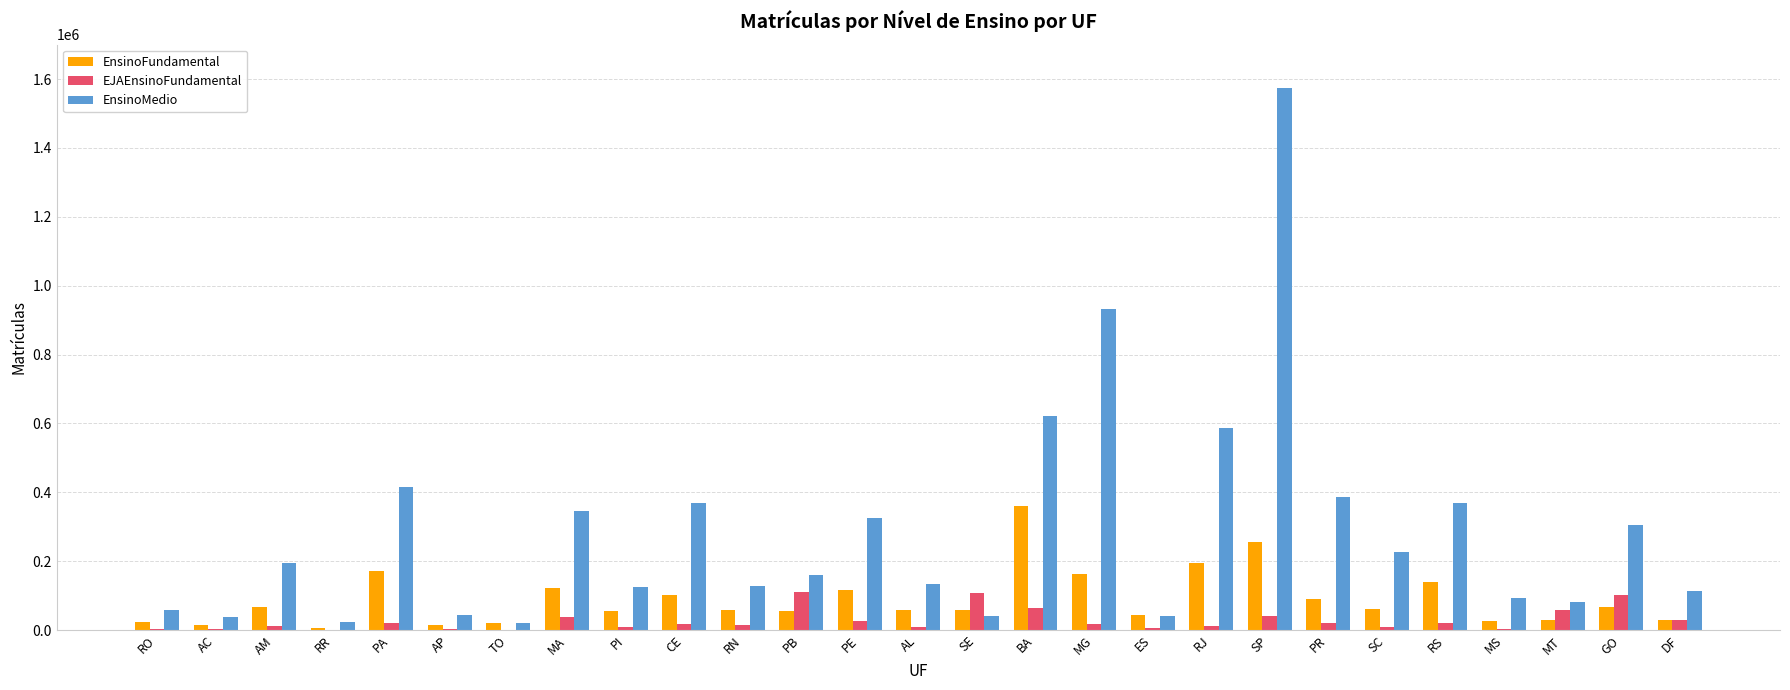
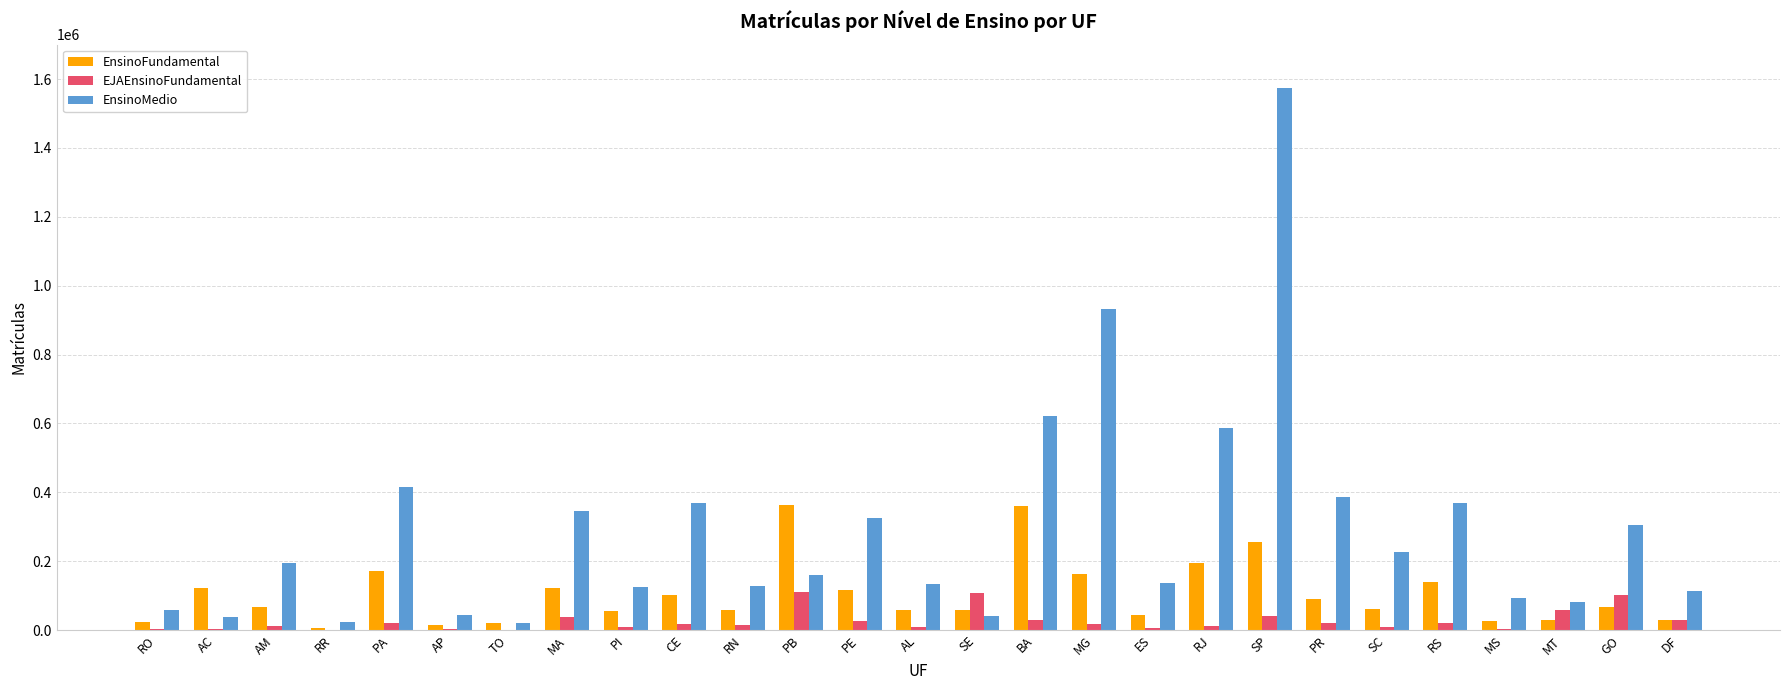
  {
    "EnsinoFundamental": {
      "RO": 20000,
-     "AC": 10000,
+     "AC": 120000,
      "AM": 70000,
      "PA": 170000,
      "AP": 20000,
      "TO": 20000,
      "MA": 120000,
      "PI": 60000,
      "CE": 100000,
      "RN": 60000,
-     "PB": 60000,
+     "PB": 360000,
      "PE": 120000,
      "AL": 60000,
      "SE": 60000,
      "BA": 360000,
      "MG": 160000,
      "ES": 40000,
      "RJ": 200000,
      "SP": 260000,
      "PR": 90000,
      "SC": 60000,
      "RS": 140000,
      "MS": 30000,
      "MT": 30000,
      "GO": 70000,
      "DF": 30000
    },
    "EJAEnsinoFundamental": {
      "AM": 10000,
      "PA": 20000,
      "MA": 40000,
      "PI": 10000,
      "CE": 20000,
      "RN": 10000,
      "PB": 110000,
      "PE": 30000,
      "AL": 10000,
      "SE": 110000,
-     "BA": 70000,
+     "BA": 30000,
      "MG": 20000,
      "RJ": 10000,
      "SP": 40000,
      "PR": 20000,
      "SC": 10000,
      "RS": 20000,
      "MT": 60000,
      "GO": 100000,
      "DF": 30000
    },
    "EnsinoMedio": {
      "RO": 60000,
      "AC": 40000,
      "AM": 200000,
      "RR": 20000,
      "PA": 410000,
      "AP": 40000,
      "TO": 20000,
      "MA": 350000,
      "PI": 130000,
      "CE": 370000,
      "RN": 130000,
      "PB": 160000,
      "PE": 330000,
      "AL": 140000,
      "SE": 40000,
      "BA": 620000,
      "MG": 930000,
-     "ES": 40000,
+     "ES": 140000,
      "RJ": 590000,
      "SP": 1570000,
      "PR": 390000,
      "SC": 230000,
      "RS": 370000,
      "MS": 90000,
      "MT": 80000,
      "GO": 310000,
      "DF": 110000
    }
  }
